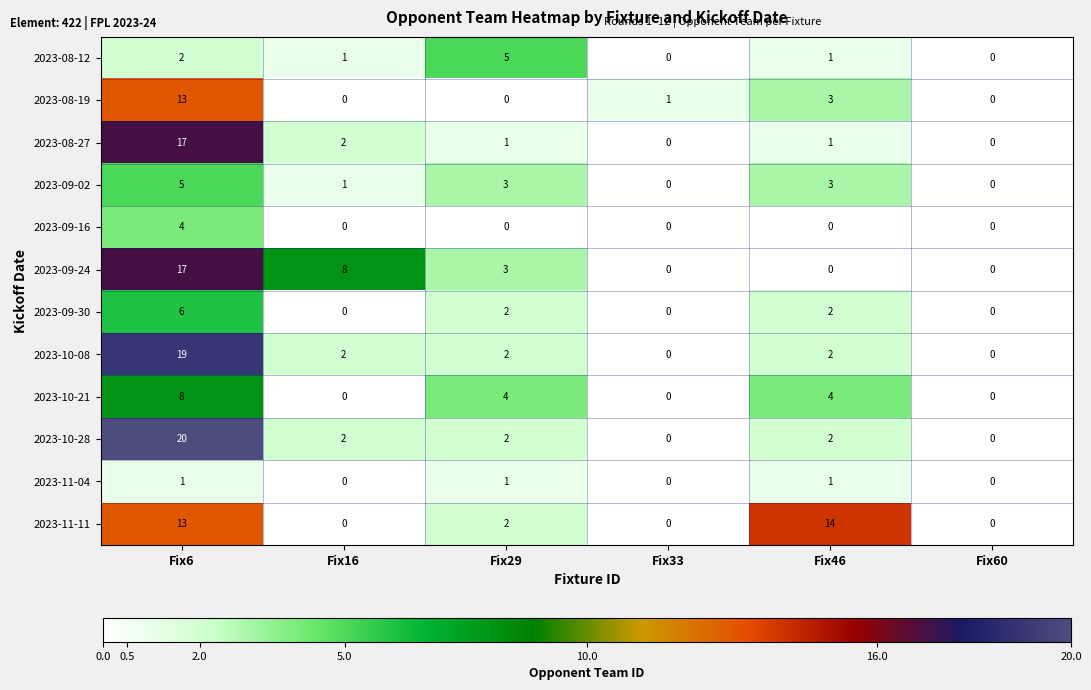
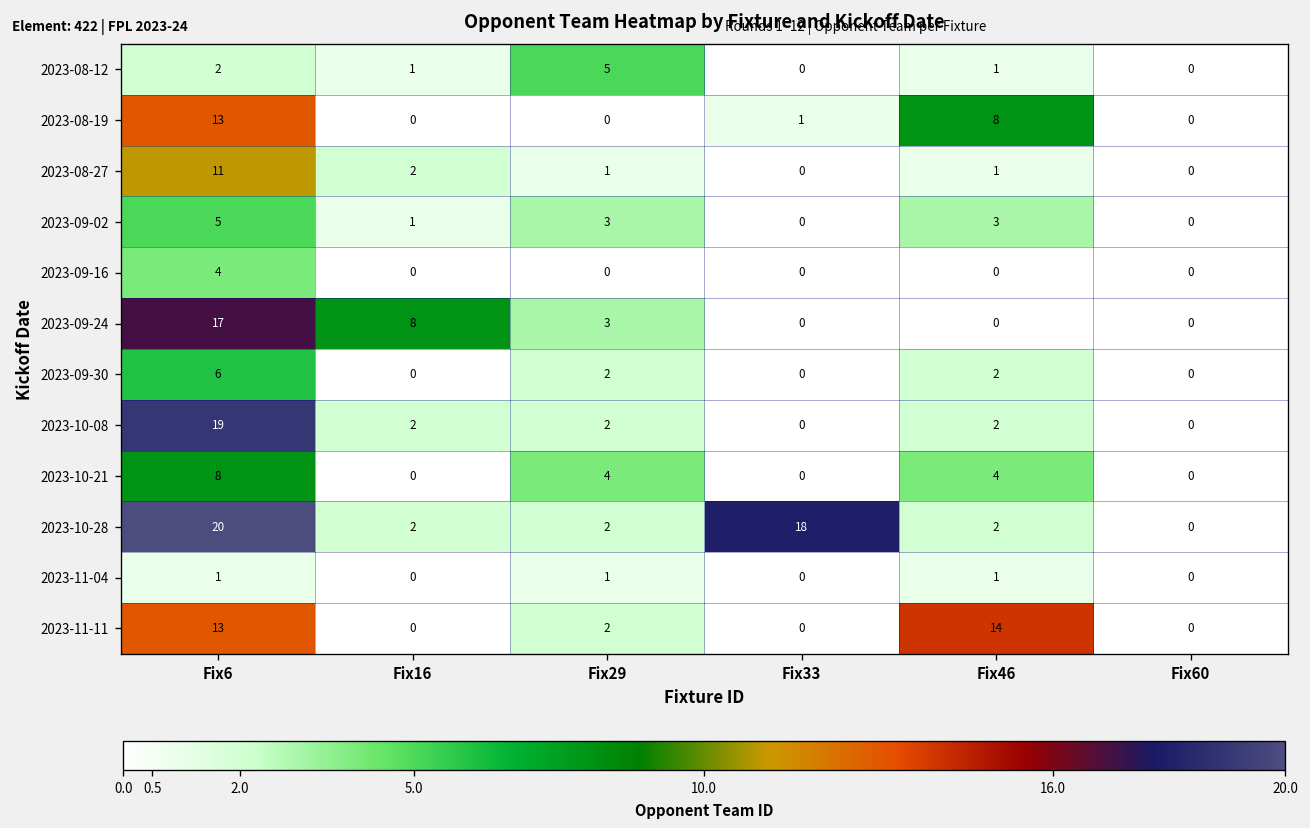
  {
    "2023-08-12": {
      "Fix6": 2,
      "Fix16": 1,
      "Fix29": 5,
      "Fix33": 0,
      "Fix46": 1,
      "Fix60": 0
    },
    "2023-08-19": {
      "Fix6": 13,
      "Fix16": 0,
      "Fix29": 0,
      "Fix33": 1,
-     "Fix46": 3,
+     "Fix46": 8,
      "Fix60": 0
    },
    "2023-08-27": {
-     "Fix6": 17,
+     "Fix6": 11,
      "Fix16": 2,
      "Fix29": 1,
      "Fix33": 0,
      "Fix46": 1,
      "Fix60": 0
    },
    "2023-09-02": {
      "Fix6": 5,
      "Fix16": 1,
      "Fix29": 3,
      "Fix33": 0,
      "Fix46": 3,
      "Fix60": 0
    },
    "2023-09-16": {
      "Fix6": 4,
      "Fix16": 0,
      "Fix29": 0,
      "Fix33": 0,
      "Fix46": 0,
      "Fix60": 0
    },
    "2023-09-24": {
      "Fix6": 17,
      "Fix16": 8,
      "Fix29": 3,
      "Fix33": 0,
      "Fix46": 0,
      "Fix60": 0
    },
    "2023-09-30": {
      "Fix6": 6,
      "Fix16": 0,
      "Fix29": 2,
      "Fix33": 0,
      "Fix46": 2,
      "Fix60": 0
    },
    "2023-10-08": {
      "Fix6": 19,
      "Fix16": 2,
      "Fix29": 2,
      "Fix33": 0,
      "Fix46": 2,
      "Fix60": 0
    },
    "2023-10-21": {
      "Fix6": 8,
      "Fix16": 0,
      "Fix29": 4,
      "Fix33": 0,
      "Fix46": 4,
      "Fix60": 0
    },
    "2023-10-28": {
      "Fix6": 20,
      "Fix16": 2,
      "Fix29": 2,
-     "Fix33": 0,
+     "Fix33": 18,
      "Fix46": 2,
      "Fix60": 0
    },
    "2023-11-04": {
      "Fix6": 1,
      "Fix16": 0,
      "Fix29": 1,
      "Fix33": 0,
      "Fix46": 1,
      "Fix60": 0
    },
    "2023-11-11": {
      "Fix6": 13,
      "Fix16": 0,
      "Fix29": 2,
      "Fix33": 0,
      "Fix46": 14,
      "Fix60": 0
    }
  }
